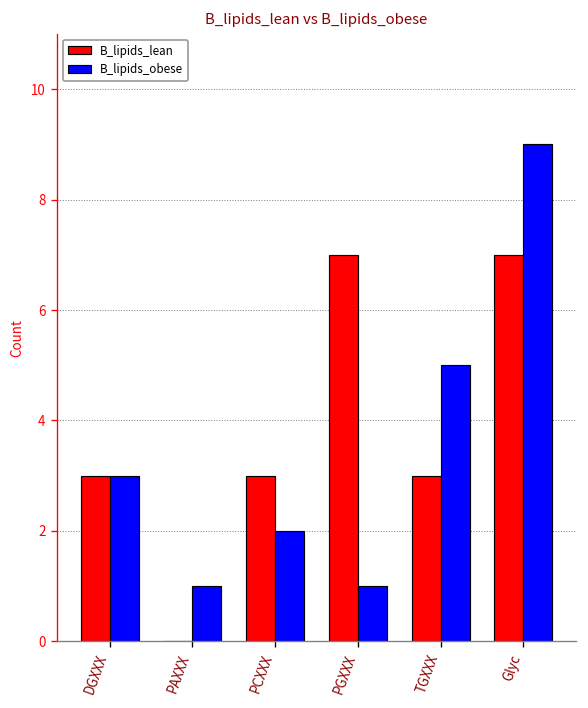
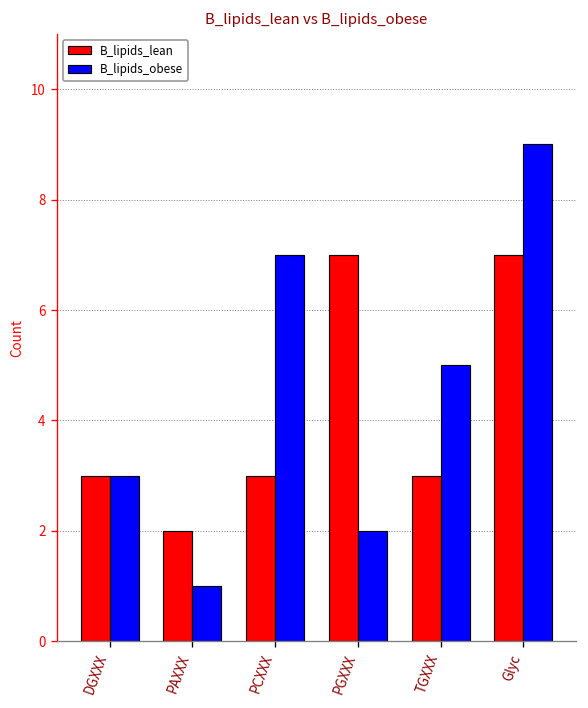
  {
    "B_lipids_lean": {
      "DGXXX": 3,
-     "PAXXX": 0,
+     "PAXXX": 2,
      "PCXXX": 3,
      "PGXXX": 7,
      "TGXXX": 3,
      "Glyc": 7
    },
    "B_lipids_obese": {
      "DGXXX": 3,
      "PAXXX": 1,
-     "PCXXX": 2,
-     "PGXXX": 1,
+     "PCXXX": 7,
+     "PGXXX": 2,
      "TGXXX": 5,
      "Glyc": 9
    }
  }
